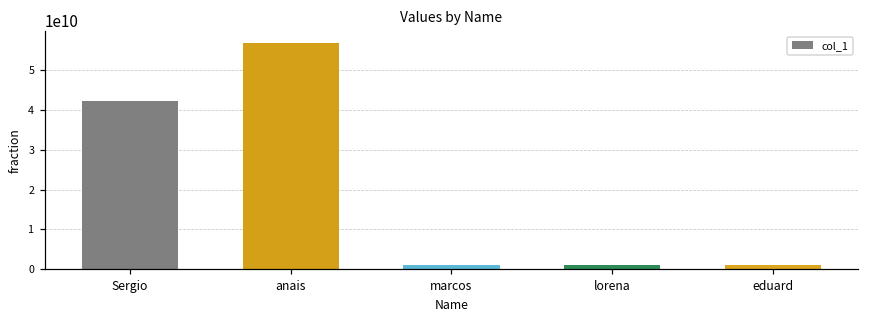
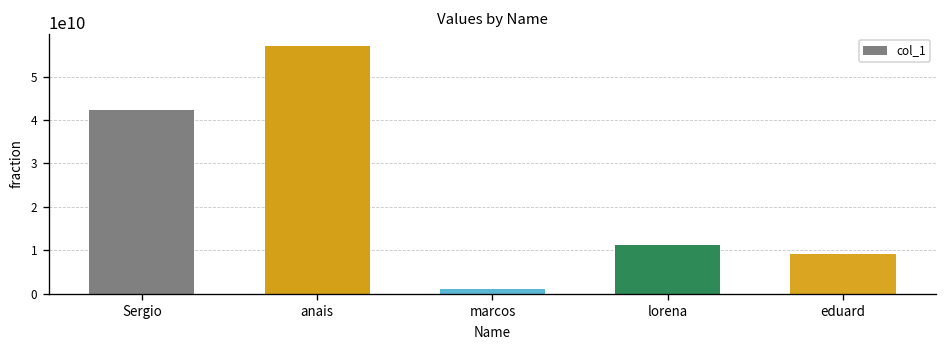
  {
    "Sergio": 42000000000,
    "anais": 57000000000,
    "marcos": 1000000000,
-   "lorena": 1000000000,
-   "eduard": 1000000000
+   "lorena": 11000000000,
+   "eduard": 9000000000
  }
